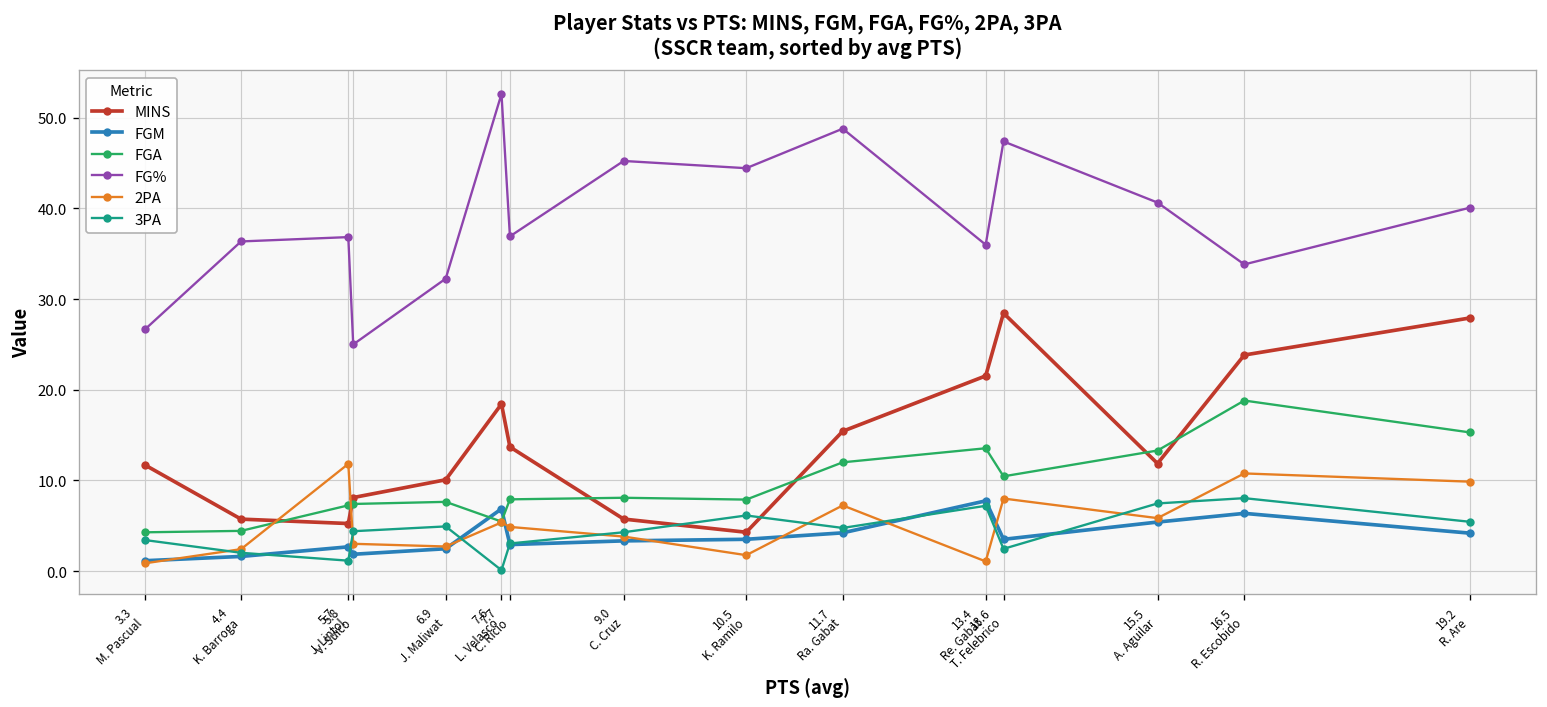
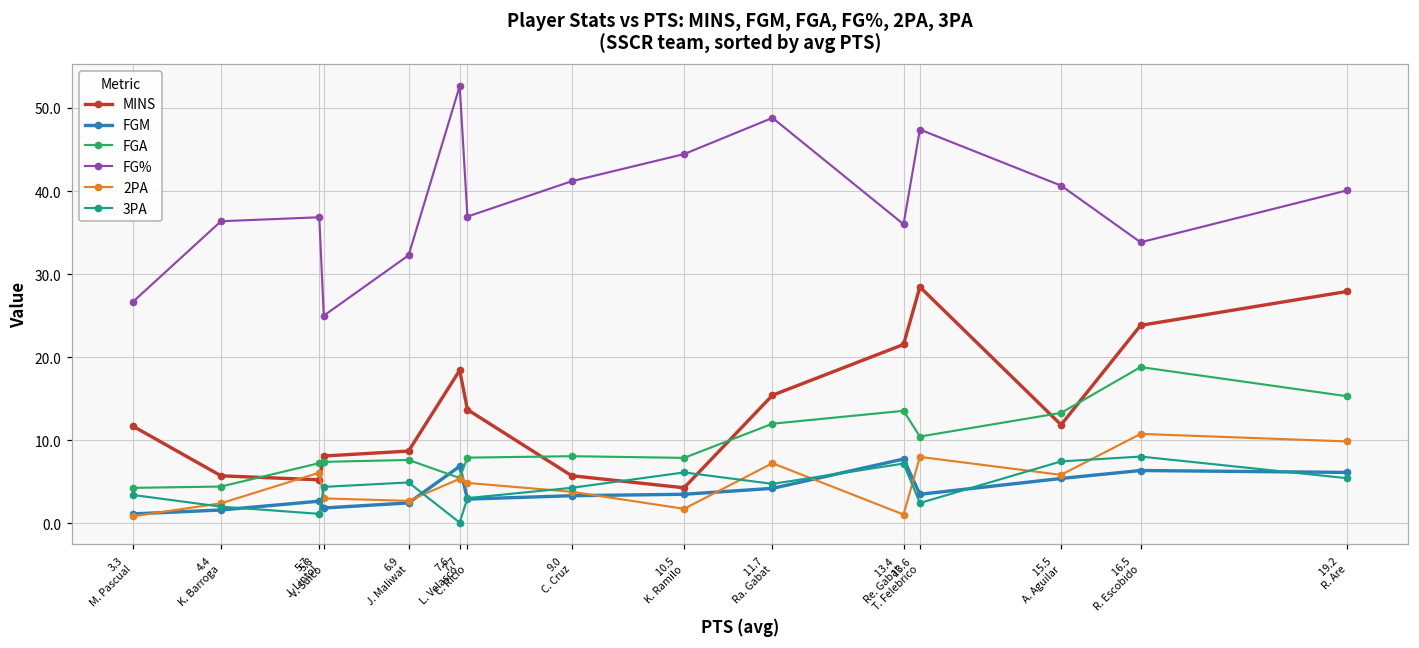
  {
    "MINS": {
      "3.3 M. Pascual": 12,
      "4.4 K. Barroga": 6,
      "5.7 J. Lintol": 5,
      "5.8 V. Suico": 8,
-     "6.9 J. Maliwat": 10,
+     "6.9 J. Maliwat": 9,
      "7.6 L. Velasco": 18,
      "7.7 C. Ricio": 14,
      "9.0 C. Cruz": 6,
      "10.5 K. Ramilo": 4,
      "11.7 Ra. Gabat": 15,
      "13.4 Re. Gabat": 22,
      "13.6 T. Felebrico": 28,
      "15.5 A. Aguilar": 12,
      "16.5 R. Escobido": 24,
      "19.2 R. Are": 28
    },
    "FGM": {
      "4.4 K. Barroga": 2,
      "5.7 J. Lintol": 3,
      "5.8 V. Suico": 2,
      "7.6 L. Velasco": 7,
      "9.0 C. Cruz": 3,
      "10.5 K. Ramilo": 4,
      "11.7 Ra. Gabat": 4,
      "13.4 Re. Gabat": 8,
      "13.6 T. Felebrico": 3,
      "15.5 A. Aguilar": 5,
      "16.5 R. Escobido": 6,
-     "19.2 R. Are": 4
+     "19.2 R. Are": 6
    },
    "FG%": {
      "3.3 M. Pascual": 27,
      "4.4 K. Barroga": 36,
      "5.7 J. Lintol": 37,
      "5.8 V. Suico": 25,
      "6.9 J. Maliwat": 32,
      "7.6 L. Velasco": 53,
      "7.7 C. Ricio": 37,
-     "9.0 C. Cruz": 45,
+     "9.0 C. Cruz": 41,
      "10.5 K. Ramilo": 44,
      "11.7 Ra. Gabat": 49,
      "13.4 Re. Gabat": 36,
      "13.6 T. Felebrico": 47,
      "15.5 A. Aguilar": 41,
      "16.5 R. Escobido": 34,
      "19.2 R. Are": 40
    },
    "2PA": {
      "4.4 K. Barroga": 2,
-     "5.7 J. Lintol": 12,
+     "5.7 J. Lintol": 6,
      "5.8 V. Suico": 3,
      "7.7 C. Ricio": 5,
      "9.0 C. Cruz": 4,
      "10.5 K. Ramilo": 2,
      "11.7 Ra. Gabat": 7,
      "13.4 Re. Gabat": 1,
      "13.6 T. Felebrico": 8,
      "15.5 A. Aguilar": 6,
      "16.5 R. Escobido": 11,
      "19.2 R. Are": 10
    }
  }
